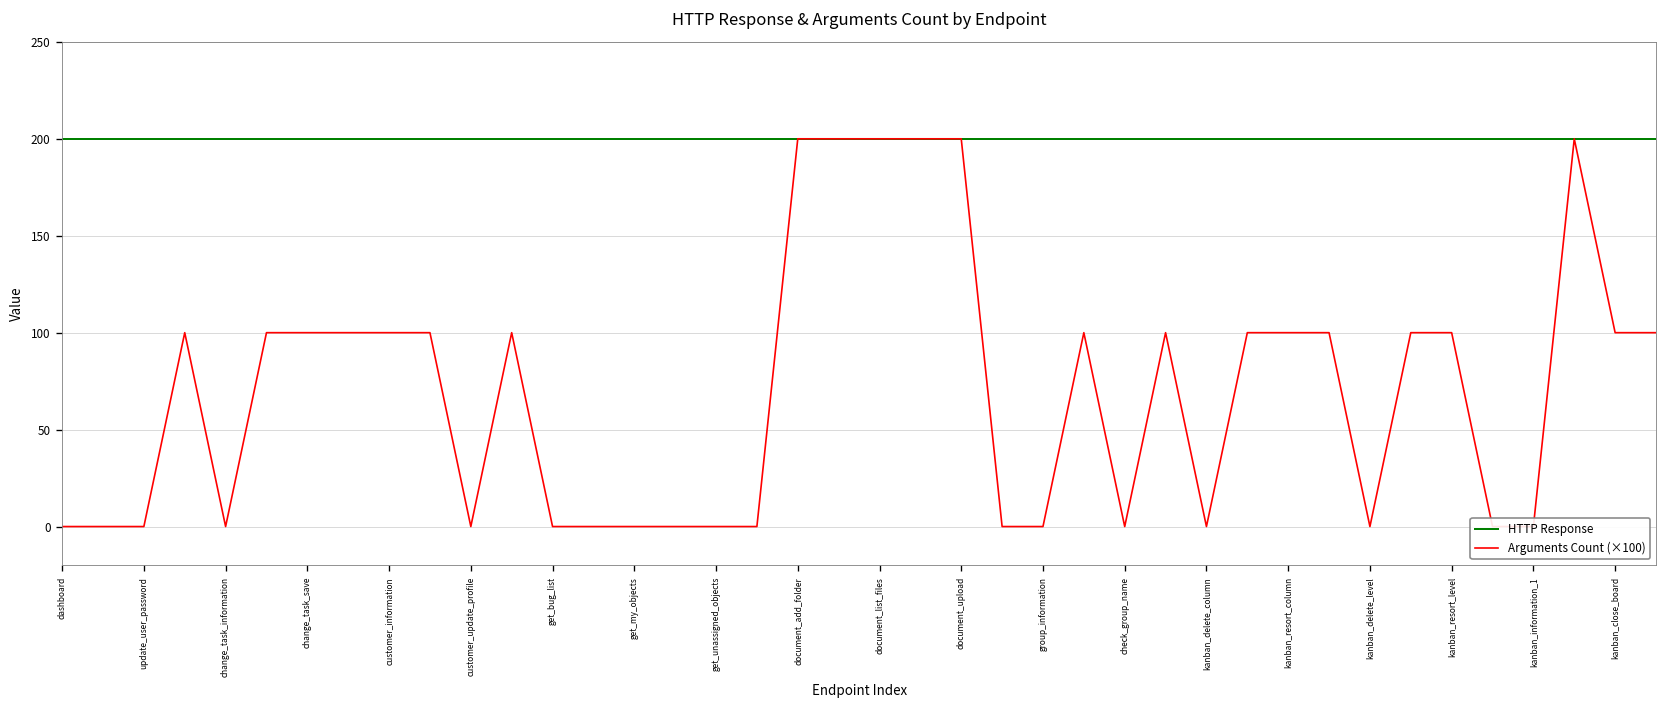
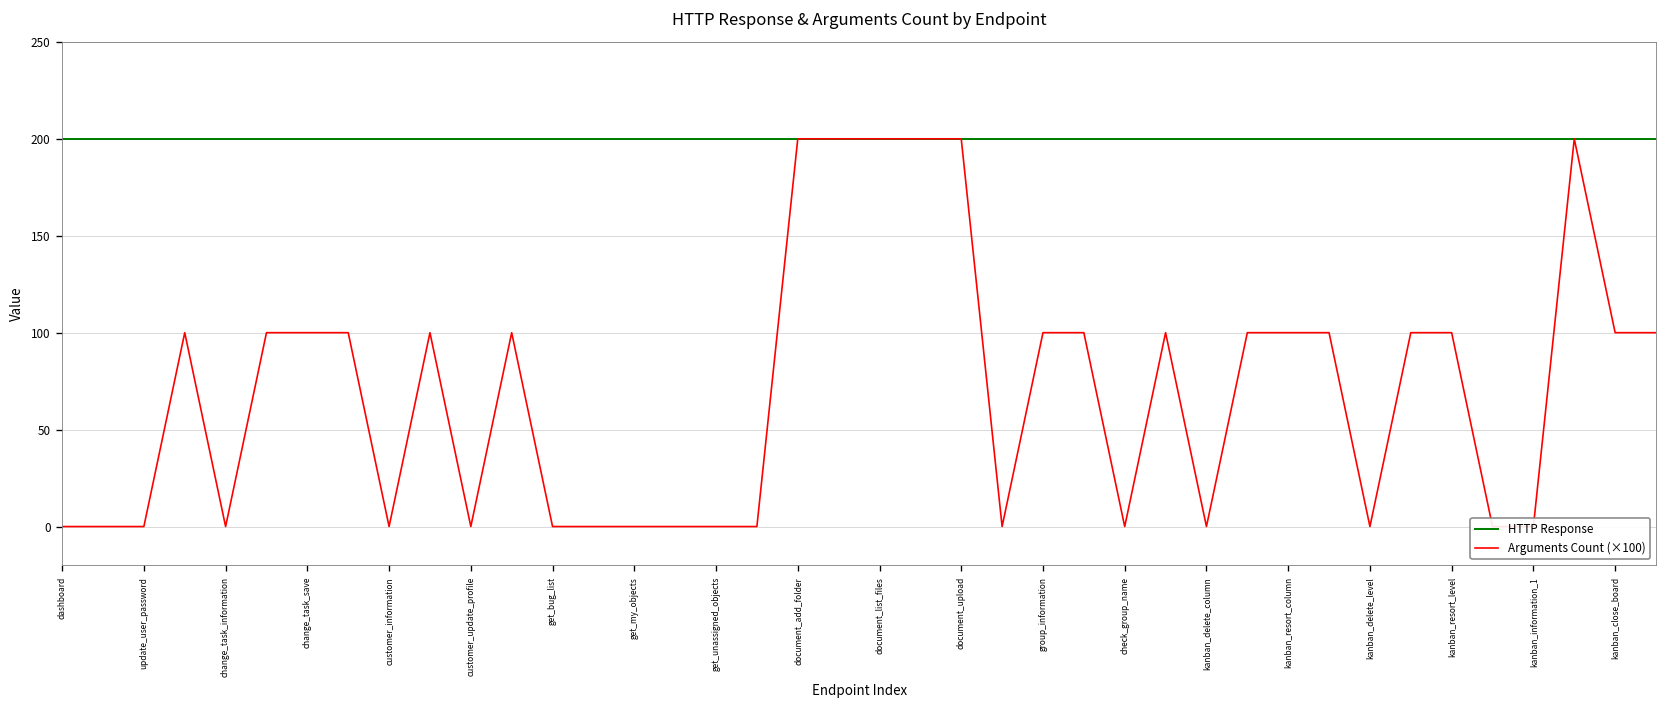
  {
    "HTTP Response": {
      "dashboard": 200,
      "update_user_password": 200,
      "change_task_information": 200,
      "change_task_save": 200,
      "customer_information": 200,
      "customer_update_profile": 200,
      "get_bug_list": 200,
      "get_my_objects": 200,
      "get_unassigned_objects": 200,
      "group_information": 200,
      "check_group_name": 200,
      "kanban_delete_column": 200,
      "kanban_resort_column": 200,
      "kanban_delete_level": 200,
      "kanban_resort_level": 200,
      "kanban_information_1": 200,
      "kanban_close_board": 200
    },
    "Arguments Count (×100)": {
      "dashboard": 0,
      "update_user_password": 0,
      "change_task_information": 0,
      "change_task_save": 100,
-     "customer_information": 100,
+     "customer_information": 0,
      "customer_update_profile": 0,
      "get_bug_list": 0,
      "get_my_objects": 0,
      "get_unassigned_objects": 0,
-     "group_information": 0,
+     "group_information": 100,
      "check_group_name": 0,
      "kanban_delete_column": 0,
      "kanban_resort_column": 100,
      "kanban_delete_level": 0,
      "kanban_resort_level": 100,
      "kanban_close_board": 100
    }
  }
